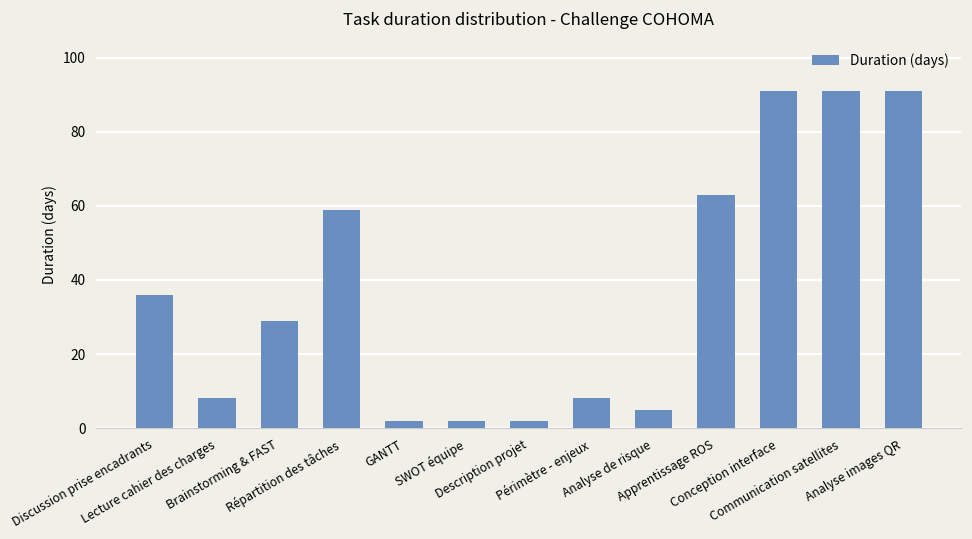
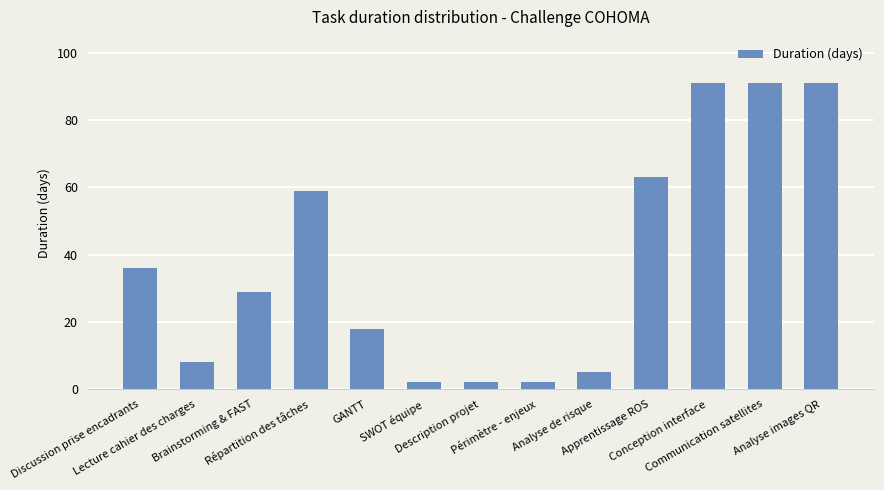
  {
    "Discussion prise encadrants": 36,
    "Lecture cahier des charges": 8,
    "Brainstorming & FAST": 29,
    "Répartition des tâches": 59,
-   "GANTT": 2,
+   "GANTT": 18,
    "SWOT équipe": 2,
    "Description projet": 2,
-   "Périmètre - enjeux": 8,
+   "Périmètre - enjeux": 2,
    "Analyse de risque": 5,
    "Apprentissage ROS": 63,
    "Conception interface": 91,
    "Communication satellites": 91,
    "Analyse images QR": 91
  }
